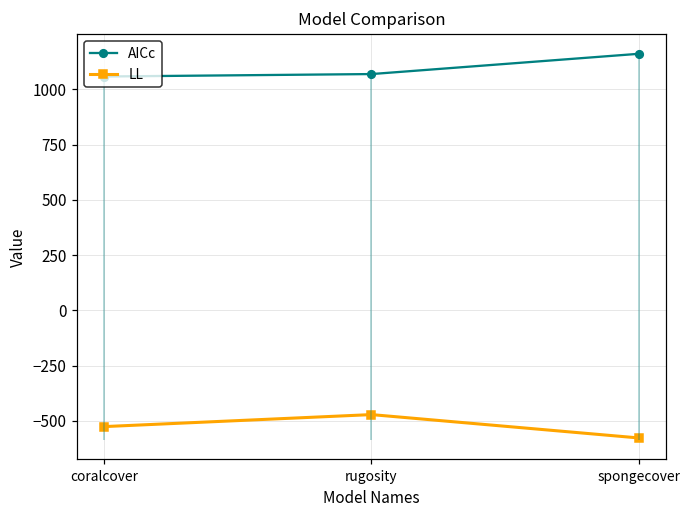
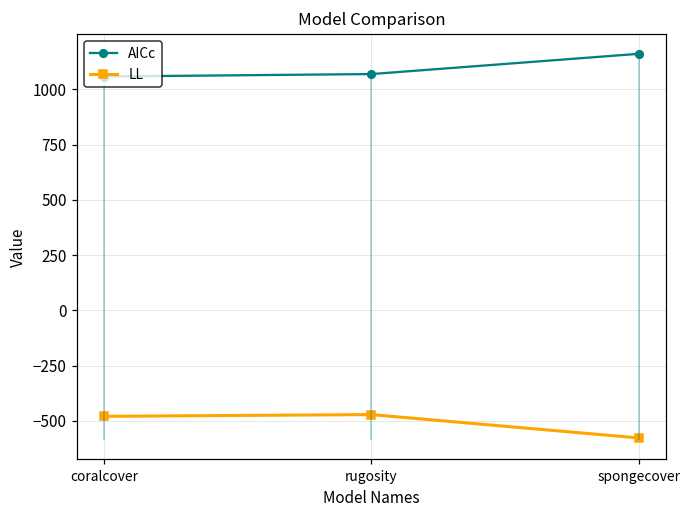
  {
    "AICc": {
      "rugosity": 1070,
      "spongecover": 1160
    },
    "LL": {
-     "coralcover": -530,
+     "coralcover": -480,
      "rugosity": -470,
      "spongecover": -580
    }
  }
